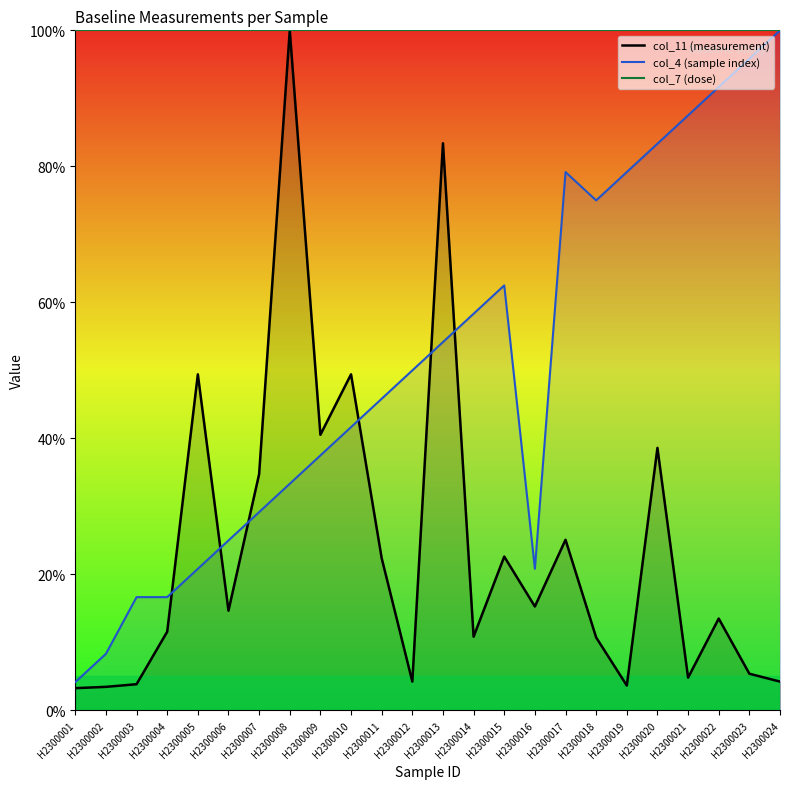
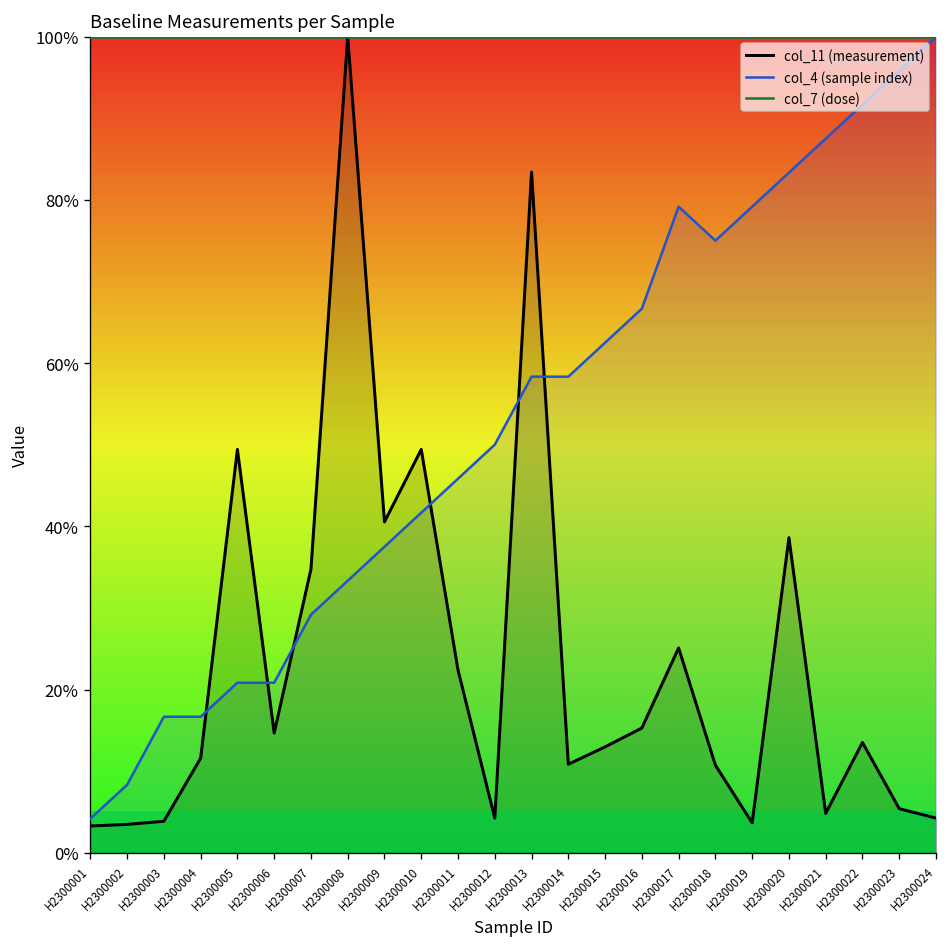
  {
    "col_11 (measurement)": {
      "H2300004": "12%",
      "H2300005": "49%",
      "H2300006": "15%",
      "H2300007": "35%",
      "H2300009": "41%",
      "H2300010": "49%",
      "H2300011": "22%",
      "H2300013": "83%",
      "H2300014": "11%",
-     "H2300015": "23%",
+     "H2300015": "13%",
      "H2300016": "15%",
      "H2300017": "25%",
      "H2300018": "11%",
      "H2300020": "39%",
      "H2300022": "14%",
      "H2300023": "5%"
    },
    "col_4 (sample index)": {
      "H2300002": "8%",
      "H2300003": "17%",
      "H2300004": "17%",
      "H2300005": "21%",
-     "H2300006": "25%",
+     "H2300006": "21%",
      "H2300007": "29%",
      "H2300008": "33%",
      "H2300009": "38%",
      "H2300010": "42%",
      "H2300011": "46%",
      "H2300012": "50%",
-     "H2300013": "54%",
+     "H2300013": "58%",
      "H2300014": "58%",
      "H2300015": "63%",
-     "H2300016": "21%",
+     "H2300016": "67%",
      "H2300017": "79%",
      "H2300018": "75%",
      "H2300019": "79%",
      "H2300020": "83%",
      "H2300021": "88%"
    },
    "col_7 (dose)": {
      "H2300001": "100%",
      "H2300002": "100%",
      "H2300003": "100%",
      "H2300004": "100%",
      "H2300005": "100%",
      "H2300006": "100%",
      "H2300007": "100%",
      "H2300009": "100%",
      "H2300010": "100%",
      "H2300011": "100%",
      "H2300012": "100%",
      "H2300013": "100%",
      "H2300014": "100%",
      "H2300015": "100%",
      "H2300016": "100%",
      "H2300017": "100%",
      "H2300018": "100%",
      "H2300019": "100%",
      "H2300020": "100%",
      "H2300021": "100%",
      "H2300022": "100%",
      "H2300023": "100%"
    }
  }
